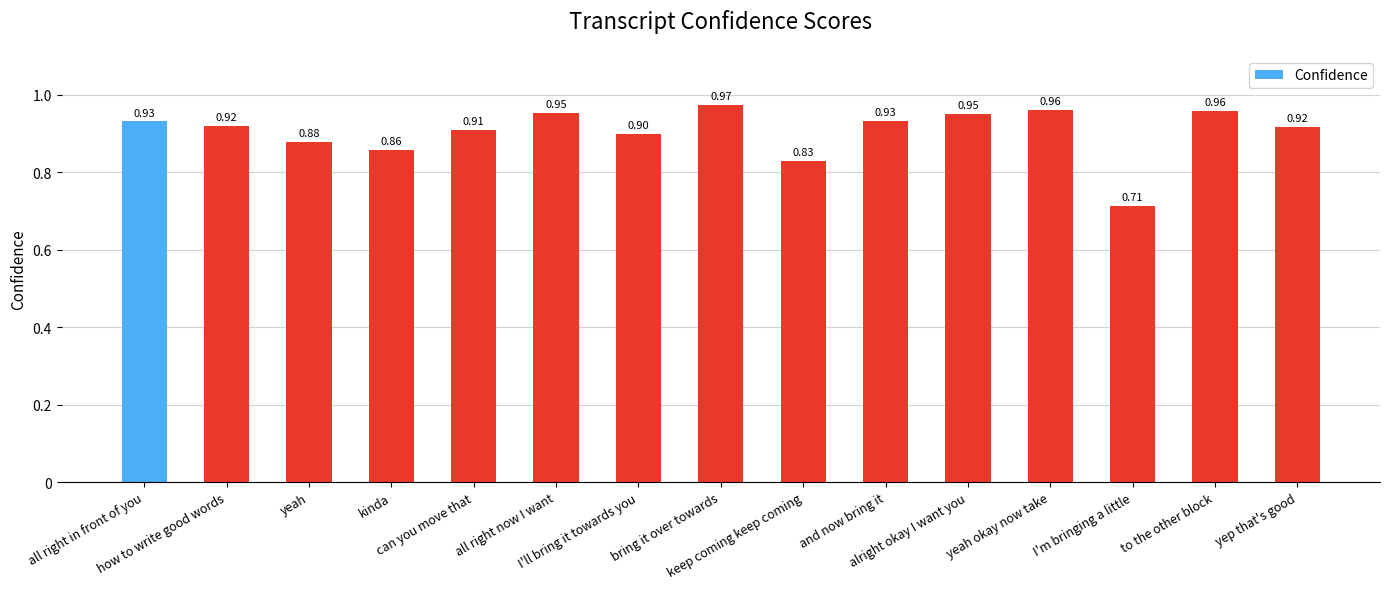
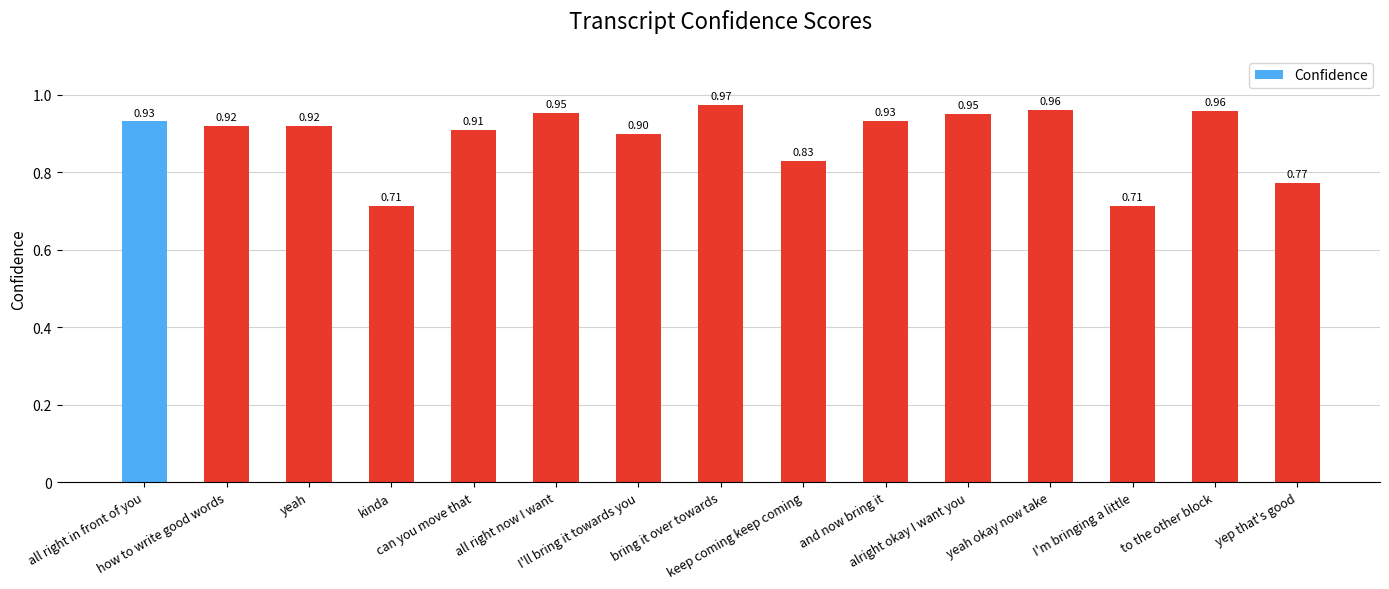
  {
    "all right in front of you": 0.93,
    "how to write good words": 0.92,
-   "yeah": 0.88,
-   "kinda": 0.86,
+   "yeah": 0.92,
+   "kinda": 0.71,
    "can you move that": 0.91,
    "all right now I want": 0.95,
    "I'll bring it towards you": 0.90,
    "bring it over towards": 0.97,
    "keep coming keep coming": 0.83,
    "and now bring it": 0.93,
    "alright okay I want you": 0.95,
    "yeah okay now take": 0.96,
    "I'm bringing a little": 0.71,
    "to the other block": 0.96,
-   "yep that's good": 0.92
+   "yep that's good": 0.77
  }
